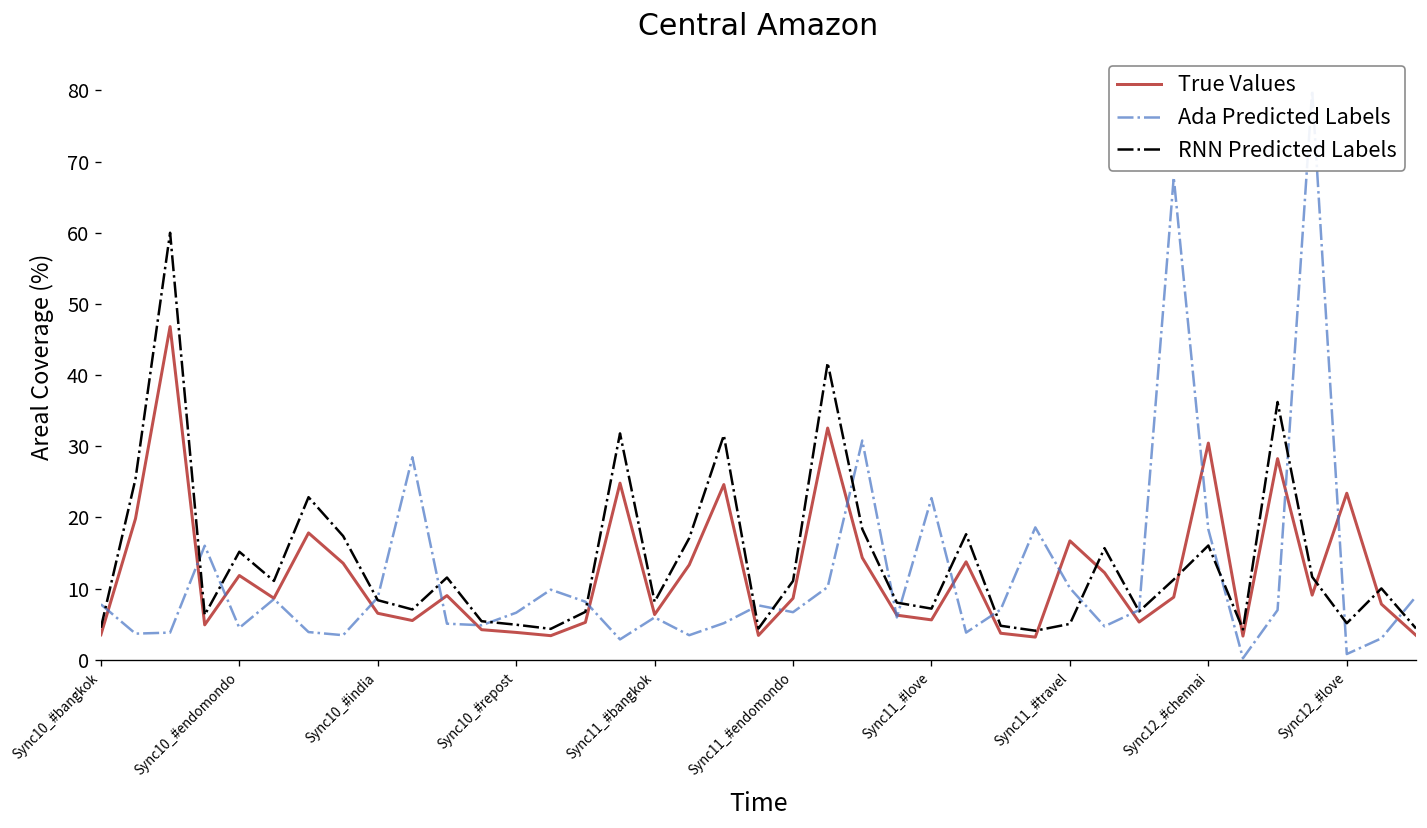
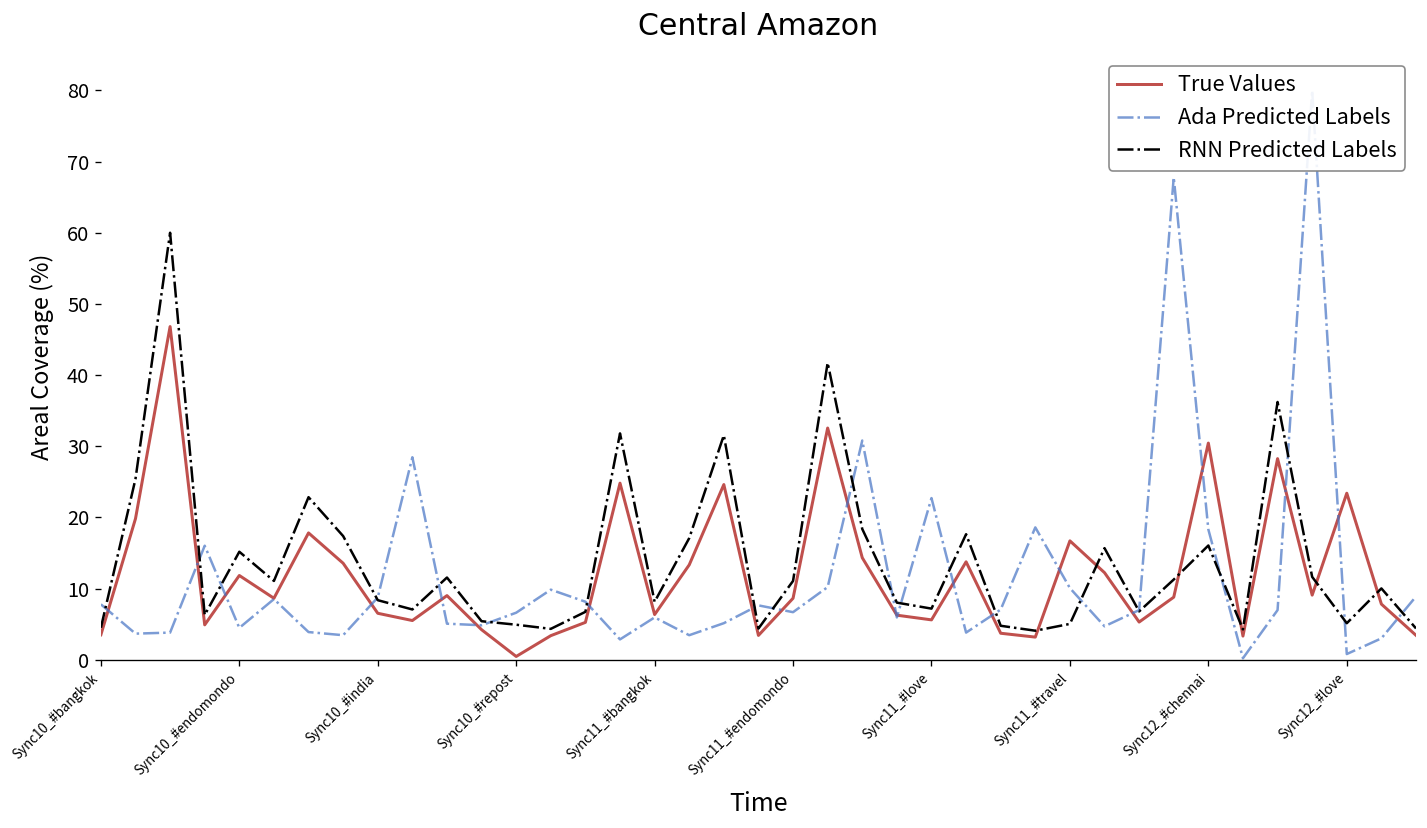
  {
    "True Values": {
      "Sync10_#bangkok": 4,
      "Sync10_#endomondo": 12,
      "Sync10_#india": 7,
-     "Sync10_#repost": 4,
+     "Sync10_#repost": 0,
      "Sync11_#endomondo": 9,
      "Sync11_#love": 6,
      "Sync11_#travel": 17,
      "Sync12_#chennai": 30,
      "Sync12_#love": 23
    },
    "Ada Predicted Labels": {
      "Sync10_#bangkok": 8,
      "Sync10_#endomondo": 4,
      "Sync10_#repost": 7,
      "Sync11_#endomondo": 7,
      "Sync11_#love": 23,
      "Sync11_#travel": 10,
      "Sync12_#chennai": 18,
      "Sync12_#love": 1
    },
    "RNN Predicted Labels": {
      "Sync10_#bangkok": 5,
      "Sync10_#endomondo": 15,
      "Sync10_#repost": 5,
      "Sync11_#bangkok": 8,
      "Sync11_#endomondo": 11,
      "Sync11_#love": 7,
      "Sync11_#travel": 5,
      "Sync12_#chennai": 16,
      "Sync12_#love": 5
    }
  }
